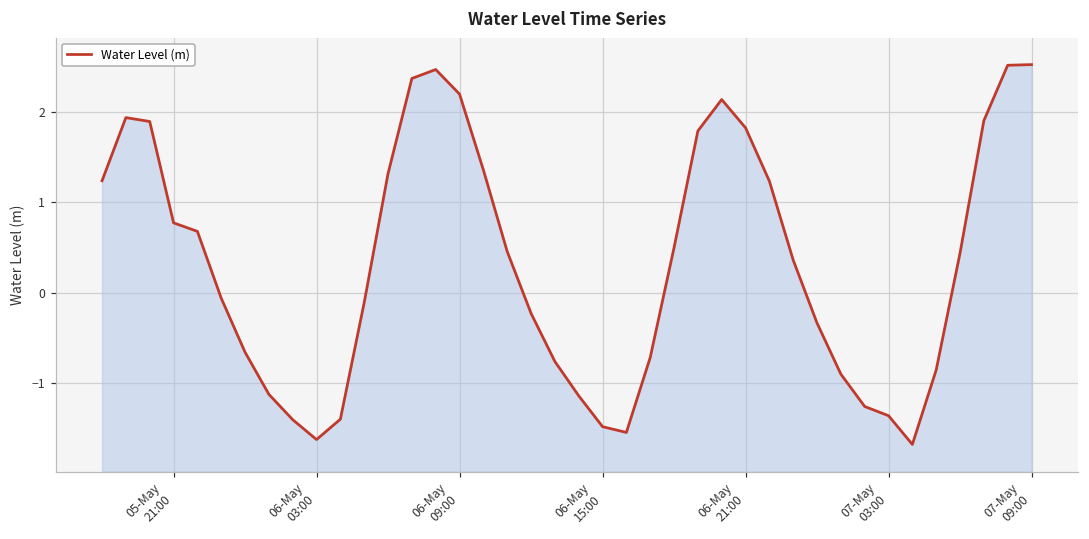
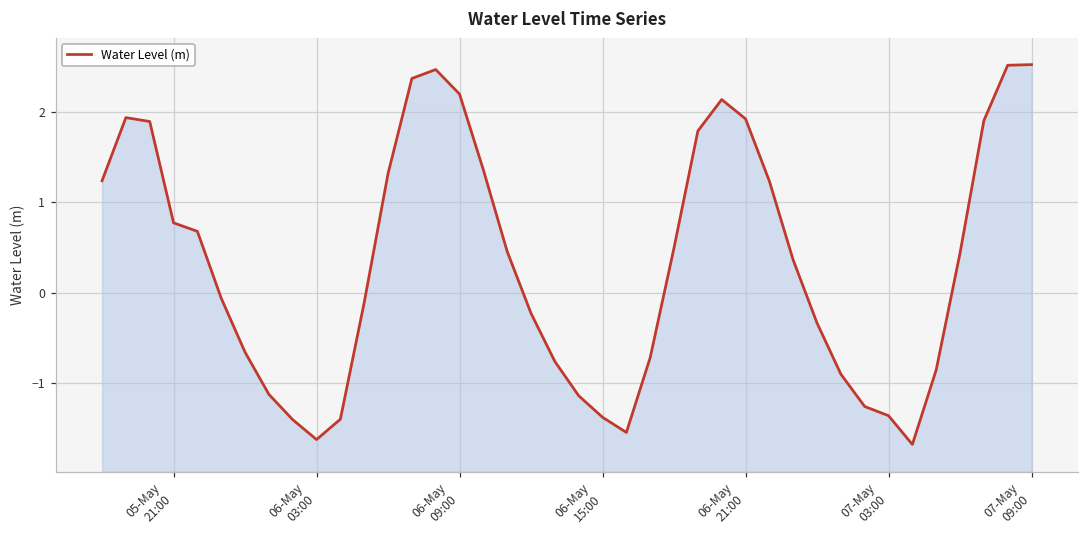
  {
    "05-May 21:00": 0.8,
    "06-May 03:00": -1.6,
    "06-May 09:00": 2.2,
-   "06-May 15:00": -1.5,
-   "06-May 21:00": 1.8,
+   "06-May 15:00": -1.4,
+   "06-May 21:00": 1.9,
    "07-May 03:00": -1.4,
    "07-May 09:00": 2.5
  }
